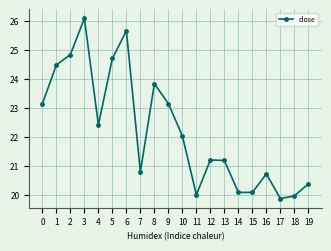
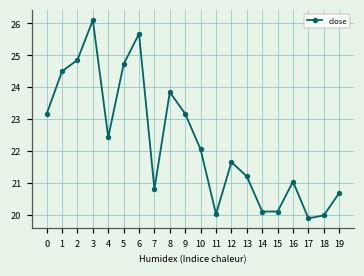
  {
    "0": 23.2,
    "1": 24.5,
    "2": 24.8,
    "3": 26.1,
    "4": 22.4,
    "5": 24.7,
    "6": 25.7,
    "7": 20.8,
    "8": 23.8,
    "9": 23.2,
    "10": 22.0,
    "11": 20.0,
-   "12": 21.2,
+   "12": 21.7,
    "13": 21.2,
    "14": 20.1,
    "15": 20.1,
-   "16": 20.7,
+   "16": 21.0,
    "17": 19.9,
    "18": 20.0,
-   "19": 20.4
+   "19": 20.7
  }
